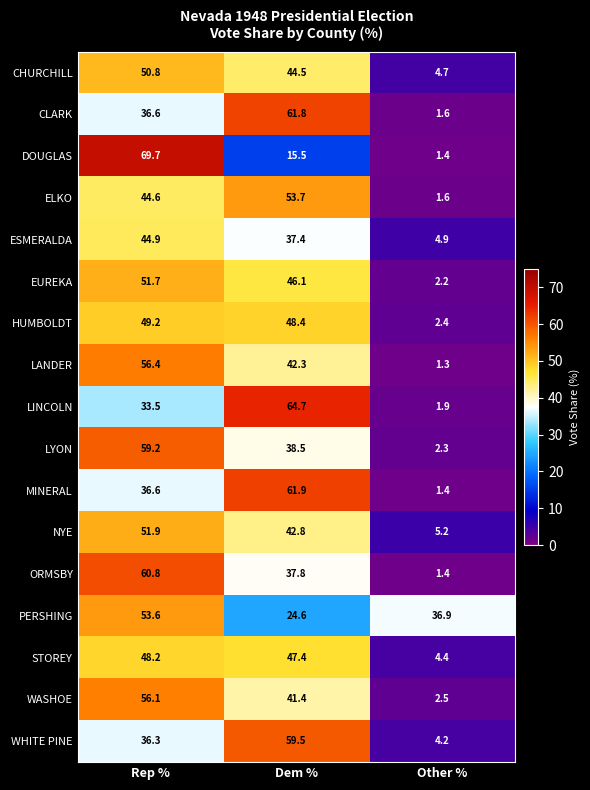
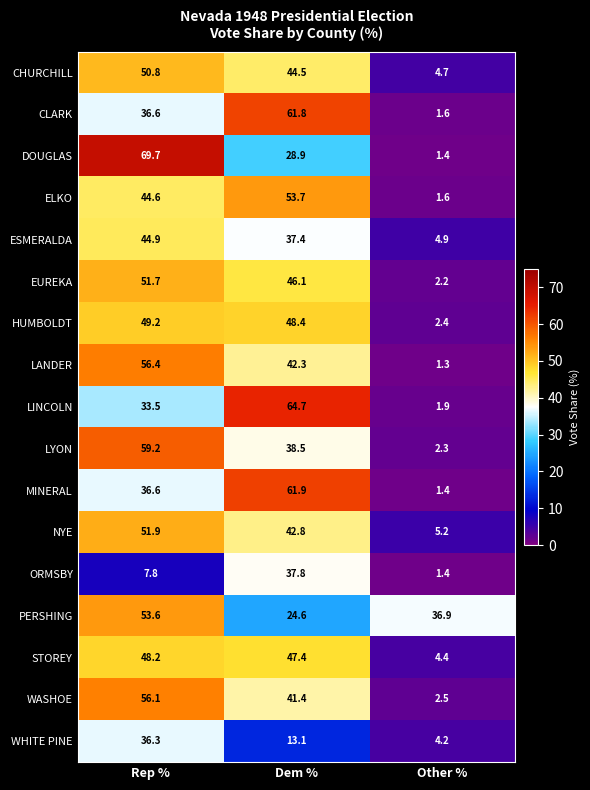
  {
    "CHURCHILL": {
      "Rep %": 50.8,
      "Dem %": 44.5,
      "Other %": 4.7
    },
    "CLARK": {
      "Rep %": 36.6,
      "Dem %": 61.8,
      "Other %": 1.6
    },
    "DOUGLAS": {
      "Rep %": 69.7,
-     "Dem %": 15.5,
+     "Dem %": 28.9,
      "Other %": 1.4
    },
    "ELKO": {
      "Rep %": 44.6,
      "Dem %": 53.7,
      "Other %": 1.6
    },
    "ESMERALDA": {
      "Rep %": 44.9,
      "Dem %": 37.4,
      "Other %": 4.9
    },
    "EUREKA": {
      "Rep %": 51.7,
      "Dem %": 46.1,
      "Other %": 2.2
    },
    "HUMBOLDT": {
      "Rep %": 49.2,
      "Dem %": 48.4,
      "Other %": 2.4
    },
    "LANDER": {
      "Rep %": 56.4,
      "Dem %": 42.3,
      "Other %": 1.3
    },
    "LINCOLN": {
      "Rep %": 33.5,
      "Dem %": 64.7,
      "Other %": 1.9
    },
    "LYON": {
      "Rep %": 59.2,
      "Dem %": 38.5,
      "Other %": 2.3
    },
    "MINERAL": {
      "Rep %": 36.6,
      "Dem %": 61.9,
      "Other %": 1.4
    },
    "NYE": {
      "Rep %": 51.9,
      "Dem %": 42.8,
      "Other %": 5.2
    },
    "ORMSBY": {
-     "Rep %": 60.8,
+     "Rep %": 7.8,
      "Dem %": 37.8,
      "Other %": 1.4
    },
    "PERSHING": {
      "Rep %": 53.6,
      "Dem %": 24.6,
      "Other %": 36.9
    },
    "STOREY": {
      "Rep %": 48.2,
      "Dem %": 47.4,
      "Other %": 4.4
    },
    "WASHOE": {
      "Rep %": 56.1,
      "Dem %": 41.4,
      "Other %": 2.5
    },
    "WHITE PINE": {
      "Rep %": 36.3,
-     "Dem %": 59.5,
+     "Dem %": 13.1,
      "Other %": 4.2
    }
  }
